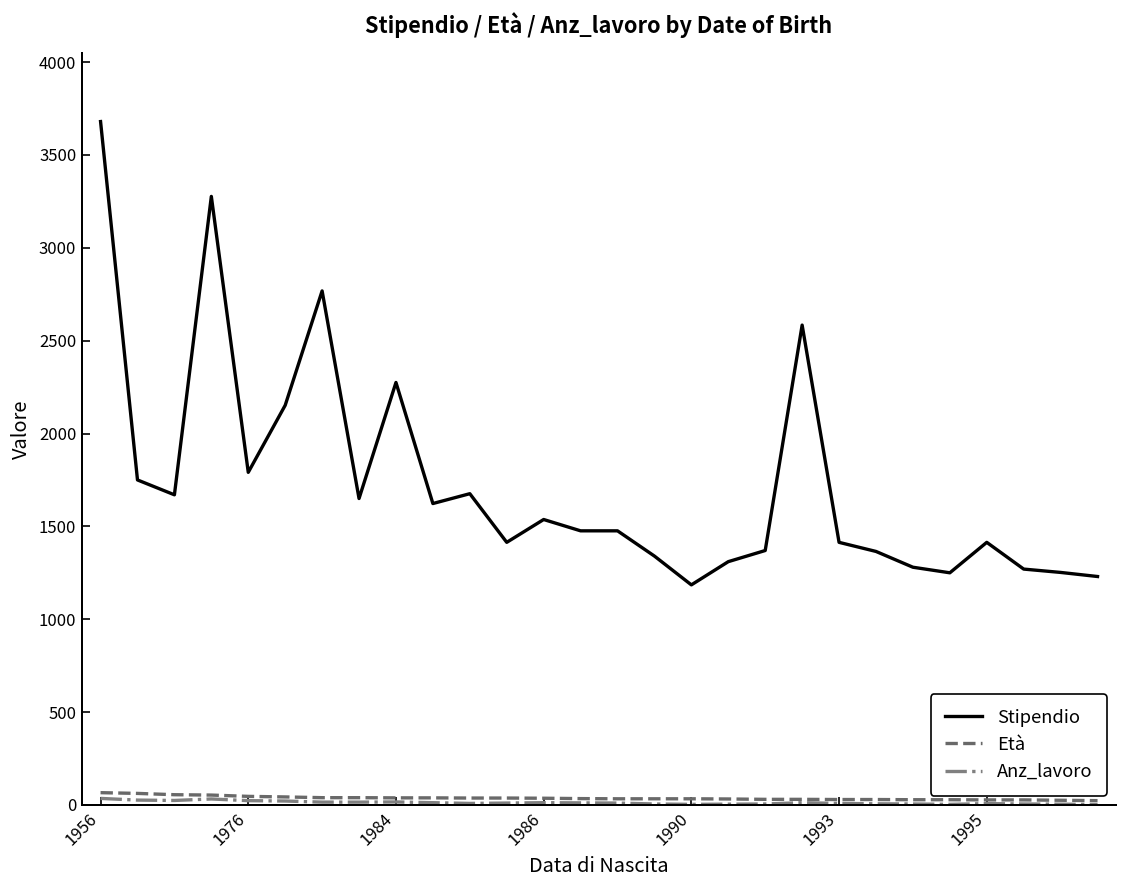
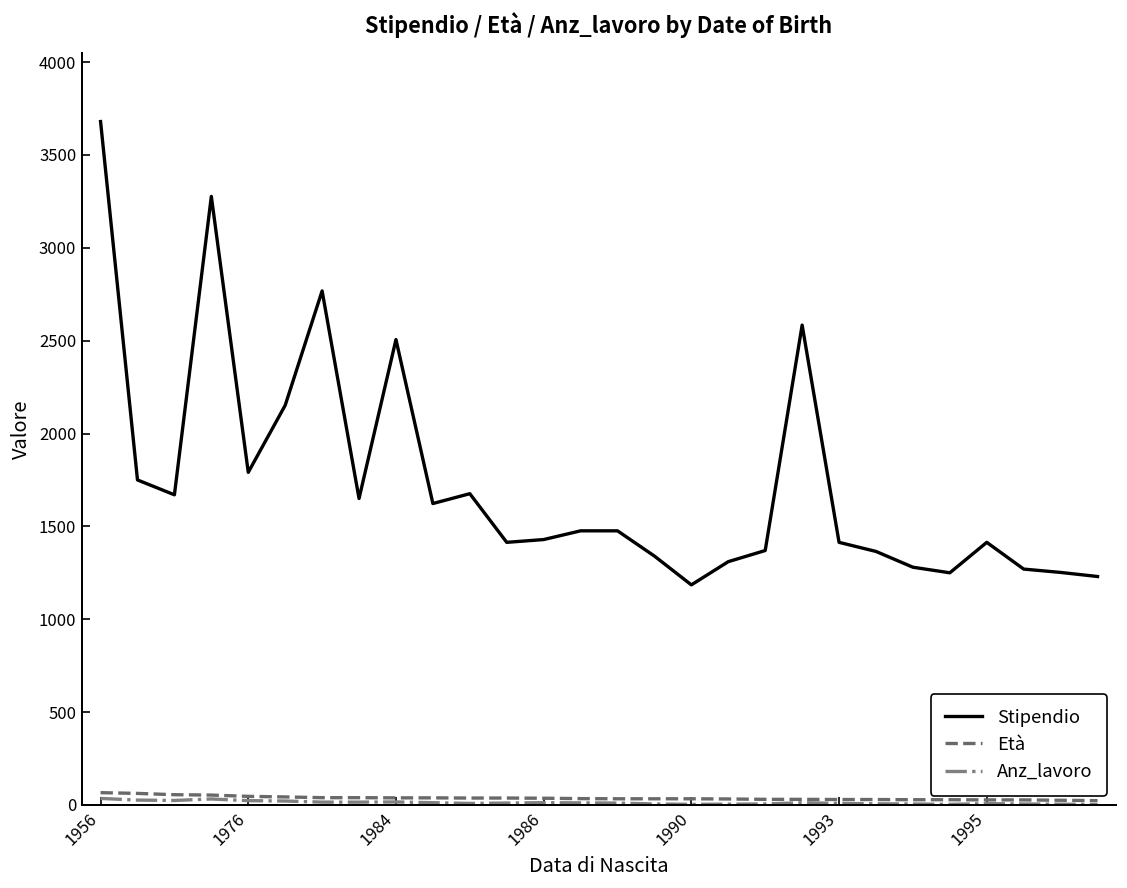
  {
    "Stipendio": {
      "1956": 3680,
      "1976": 1790,
-     "1984": 2280,
-     "1986": 1540,
+     "1984": 2510,
+     "1986": 1430,
      "1990": 1190,
      "1993": 1410,
      "1995": 1410
    }
  }
